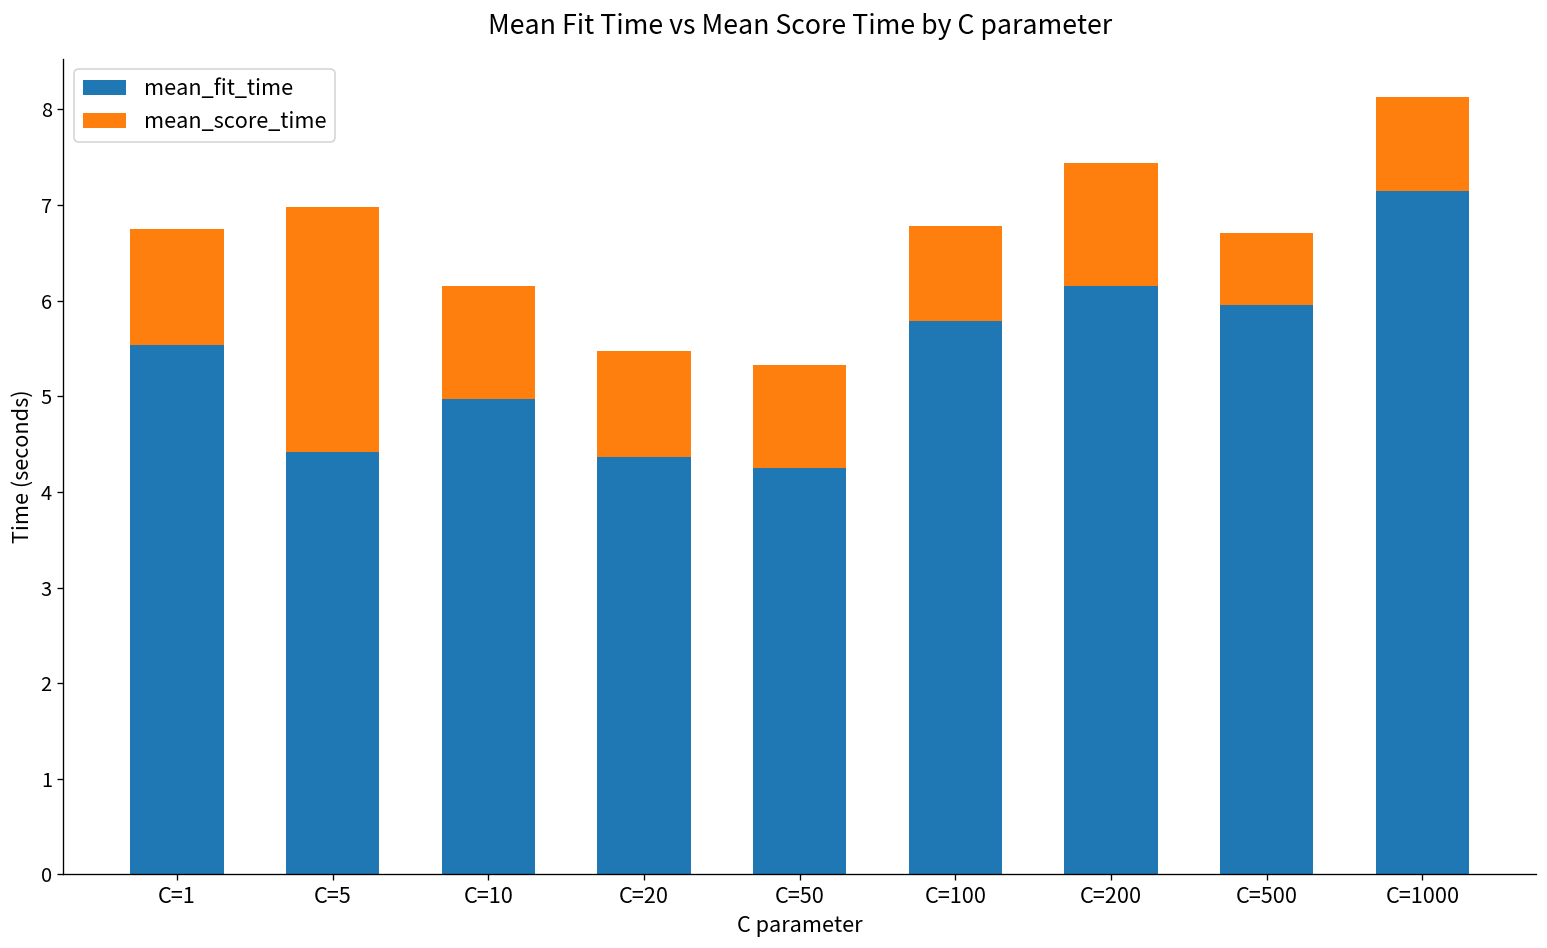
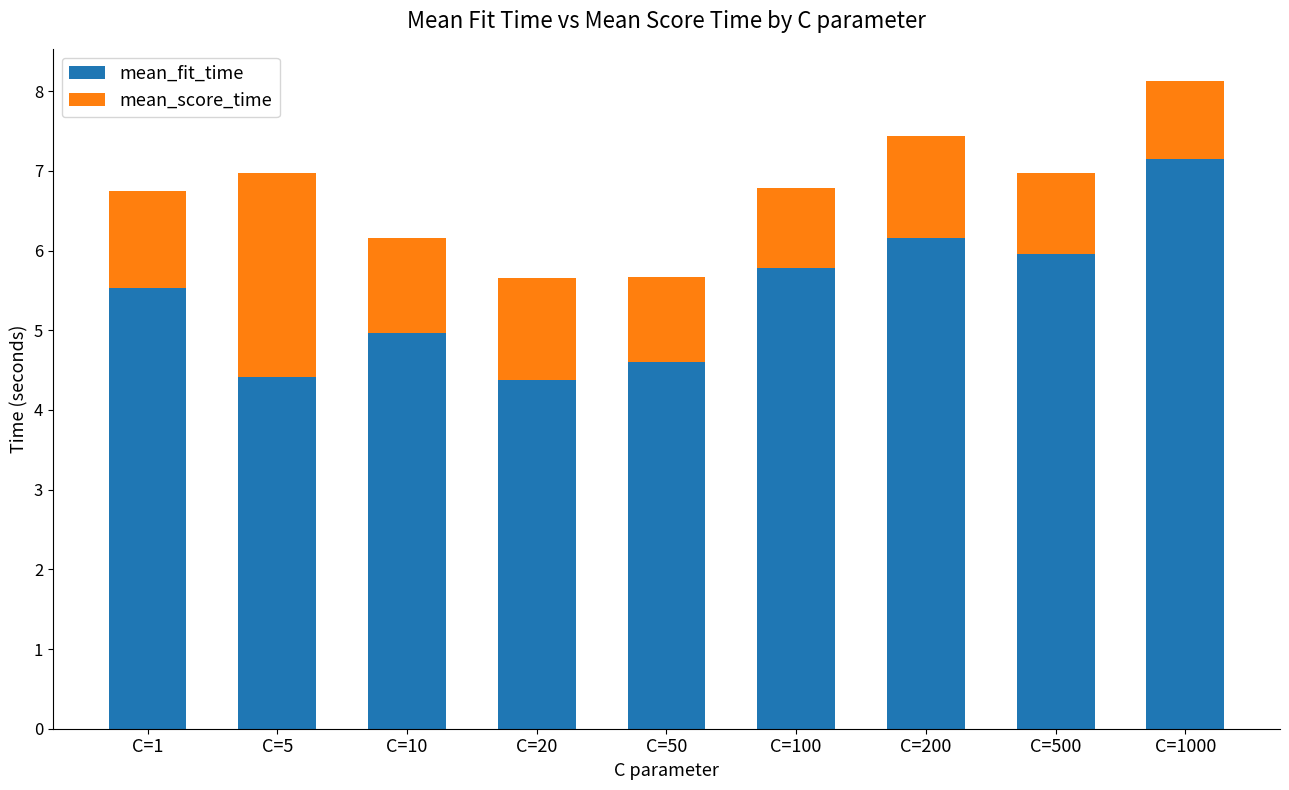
  {
    "mean_fit_time": {
      "C=1": 5.5,
      "C=5": 4.4,
      "C=10": 5.0,
      "C=20": 4.4,
-     "C=50": 4.3,
+     "C=50": 4.6,
      "C=100": 5.8,
      "C=200": 6.2,
      "C=500": 6.0,
      "C=1000": 7.2
    },
    "mean_score_time": {
      "C=1": 1.2,
      "C=5": 2.6,
      "C=10": 1.2,
-     "C=20": 1.1,
+     "C=20": 1.3,
      "C=50": 1.1,
      "C=100": 1.0,
      "C=200": 1.3,
-     "C=500": 0.8,
+     "C=500": 1.0,
      "C=1000": 1.0
    }
  }
